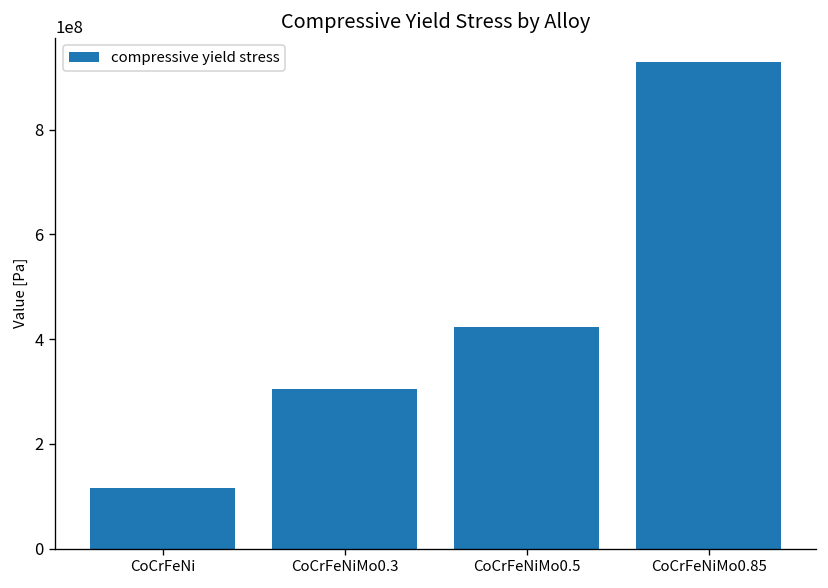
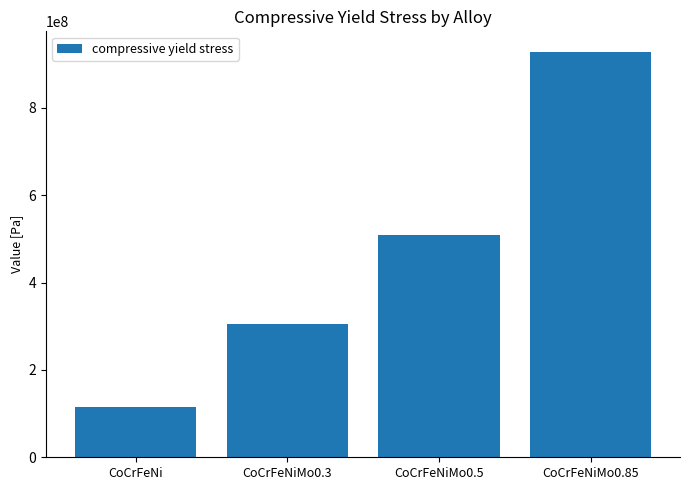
  {
    "CoCrFeNi": 120000000,
    "CoCrFeNiMo0.3": 310000000,
-   "CoCrFeNiMo0.5": 420000000,
+   "CoCrFeNiMo0.5": 510000000,
    "CoCrFeNiMo0.85": 930000000
  }
